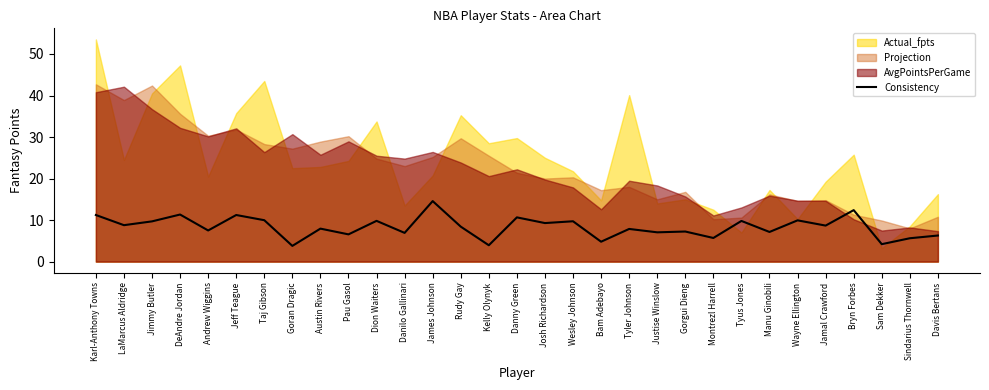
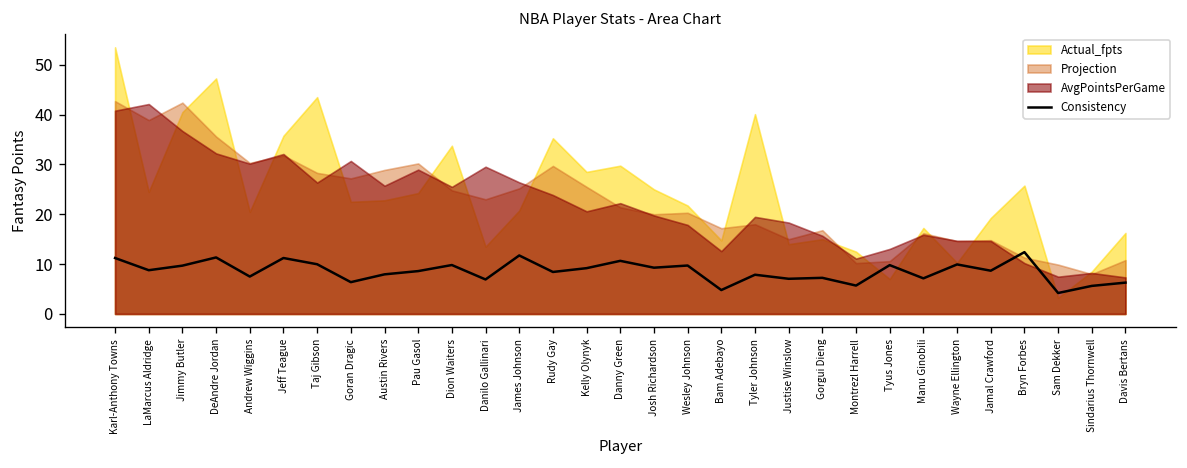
  {
    "Consistency": {
      "Karl-Anthony Towns": 11,
      "LaMarcus Aldridge": 9,
      "Jimmy Butler": 10,
      "DeAndre Jordan": 11,
      "Andrew Wiggins": 8,
      "Jeff Teague": 11,
      "Taj Gibson": 10,
-     "Goran Dragic": 4,
+     "Goran Dragic": 6,
      "Austin Rivers": 8,
-     "Pau Gasol": 7,
+     "Pau Gasol": 9,
      "Dion Waiters": 10,
      "Danilo Gallinari": 7,
-     "James Johnson": 15,
+     "James Johnson": 12,
      "Rudy Gay": 8,
-     "Kelly Olynyk": 4,
+     "Kelly Olynyk": 9,
      "Danny Green": 11,
      "Josh Richardson": 9,
      "Wesley Johnson": 10,
      "Bam Adebayo": 5,
      "Tyler Johnson": 8,
      "Justise Winslow": 7,
      "Gorgui Dieng": 7,
      "Montrezl Harrell": 6,
      "Tyus Jones": 10,
      "Manu Ginobili": 7,
      "Jamal Crawford": 9,
      "Bryn Forbes": 12,
      "Sam Dekker": 4,
      "Sindarius Thornwell": 6,
      "Davis Bertans": 6
    },
    "Actual_fpts": {
      "Karl-Anthony Towns": 54,
      "LaMarcus Aldridge": 25,
      "Jimmy Butler": 41,
      "DeAndre Jordan": 47,
      "Andrew Wiggins": 21,
      "Jeff Teague": 36,
      "Taj Gibson": 44,
      "Goran Dragic": 23,
      "Austin Rivers": 23,
      "Pau Gasol": 24,
      "Dion Waiters": 34,
      "Danilo Gallinari": 14,
      "James Johnson": 21,
      "Rudy Gay": 35,
      "Kelly Olynyk": 29,
      "Danny Green": 30,
      "Josh Richardson": 25,
      "Wesley Johnson": 22,
      "Bam Adebayo": 15,
      "Tyler Johnson": 40,
      "Justise Winslow": 14,
      "Gorgui Dieng": 15,
      "Montrezl Harrell": 13,
      "Tyus Jones": 7,
      "Manu Ginobili": 17,
      "Jamal Crawford": 19,
      "Bryn Forbes": 26,
      "Sam Dekker": 3,
      "Davis Bertans": 16
    },
    "Projection": {
      "Karl-Anthony Towns": 43,
      "LaMarcus Aldridge": 39,
      "Jimmy Butler": 42,
      "DeAndre Jordan": 36,
      "Taj Gibson": 28,
      "Goran Dragic": 27,
      "Austin Rivers": 29,
      "Pau Gasol": 30,
      "Dion Waiters": 25,
      "Danilo Gallinari": 23,
      "James Johnson": 25,
      "Rudy Gay": 30,
      "Kelly Olynyk": 26,
      "Danny Green": 21,
      "Wesley Johnson": 20,
      "Bam Adebayo": 17,
      "Tyler Johnson": 18,
      "Justise Winslow": 15,
      "Gorgui Dieng": 17,
      "Montrezl Harrell": 10,
      "Tyus Jones": 11,
      "Bryn Forbes": 11,
      "Sam Dekker": 10,
      "Davis Bertans": 11
    },
    "AvgPointsPerGame": {
      "Karl-Anthony Towns": 41,
      "LaMarcus Aldridge": 42,
      "Jimmy Butler": 37,
      "DeAndre Jordan": 32,
      "Taj Gibson": 26,
      "Goran Dragic": 31,
      "Austin Rivers": 26,
      "Pau Gasol": 29,
      "Dion Waiters": 26,
-     "Danilo Gallinari": 25,
+     "Danilo Gallinari": 30,
      "James Johnson": 26,
      "Rudy Gay": 24,
      "Kelly Olynyk": 21,
      "Danny Green": 22,
      "Wesley Johnson": 18,
      "Bam Adebayo": 13,
      "Tyler Johnson": 19,
      "Justise Winslow": 18,
      "Gorgui Dieng": 16,
      "Montrezl Harrell": 11,
      "Tyus Jones": 13,
      "Bryn Forbes": 10,
      "Sam Dekker": 7,
      "Davis Bertans": 7
    }
  }
